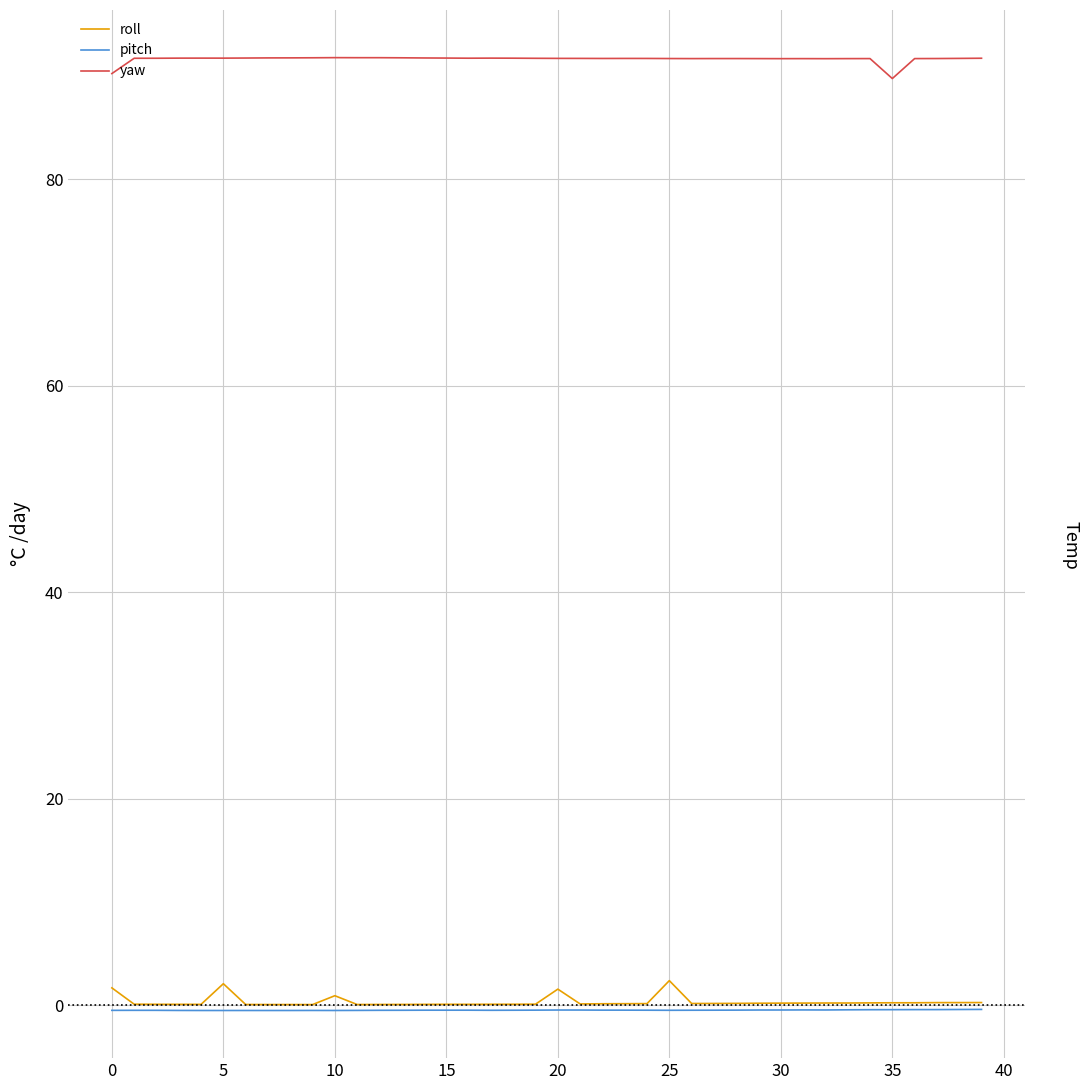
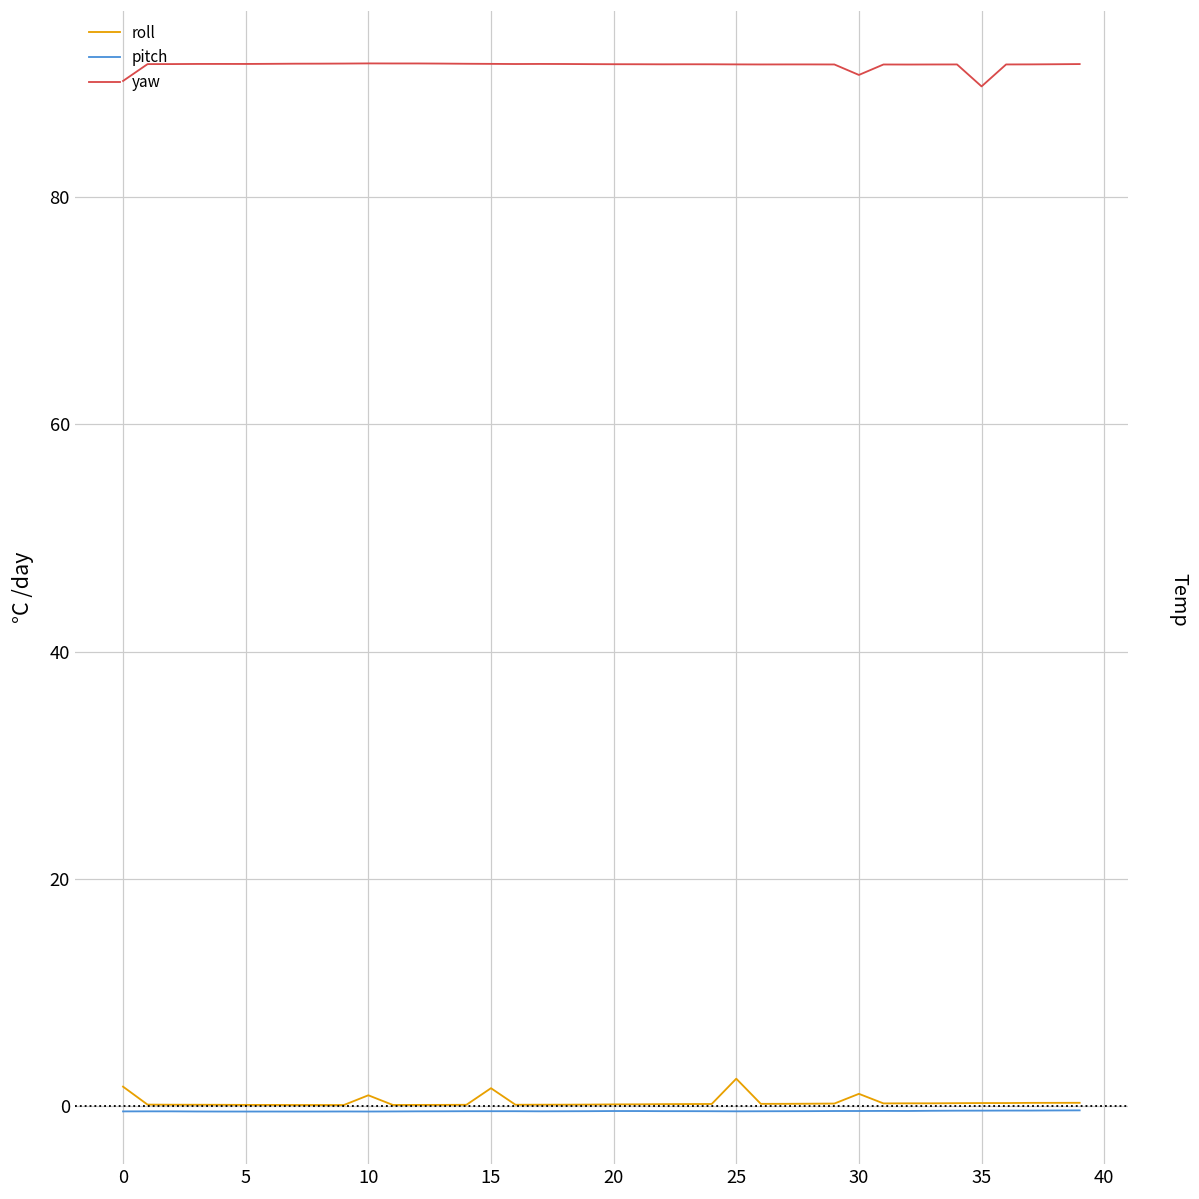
  {
    "roll": {
      "0": 1.7,
-     "5": 2.1,
+     "5": 0.1,
      "10": 0.9,
-     "15": 0.1,
-     "20": 1.6,
+     "15": 1.6,
+     "20": 0.1,
      "25": 2.4,
-     "30": 0.2,
+     "30": 1.1,
      "35": 0.3
    },
    "pitch": {
      "0": -0.5,
      "5": -0.5,
      "10": -0.5,
      "15": -0.5,
      "20": -0.4,
      "25": -0.5,
      "30": -0.4,
      "35": -0.4
    },
    "yaw": {
      "0": 90.2,
      "5": 91.7,
      "10": 91.8,
      "15": 91.7,
      "20": 91.7,
      "25": 91.7,
-     "30": 91.7,
+     "30": 90.8,
      "35": 89.8
    }
  }
